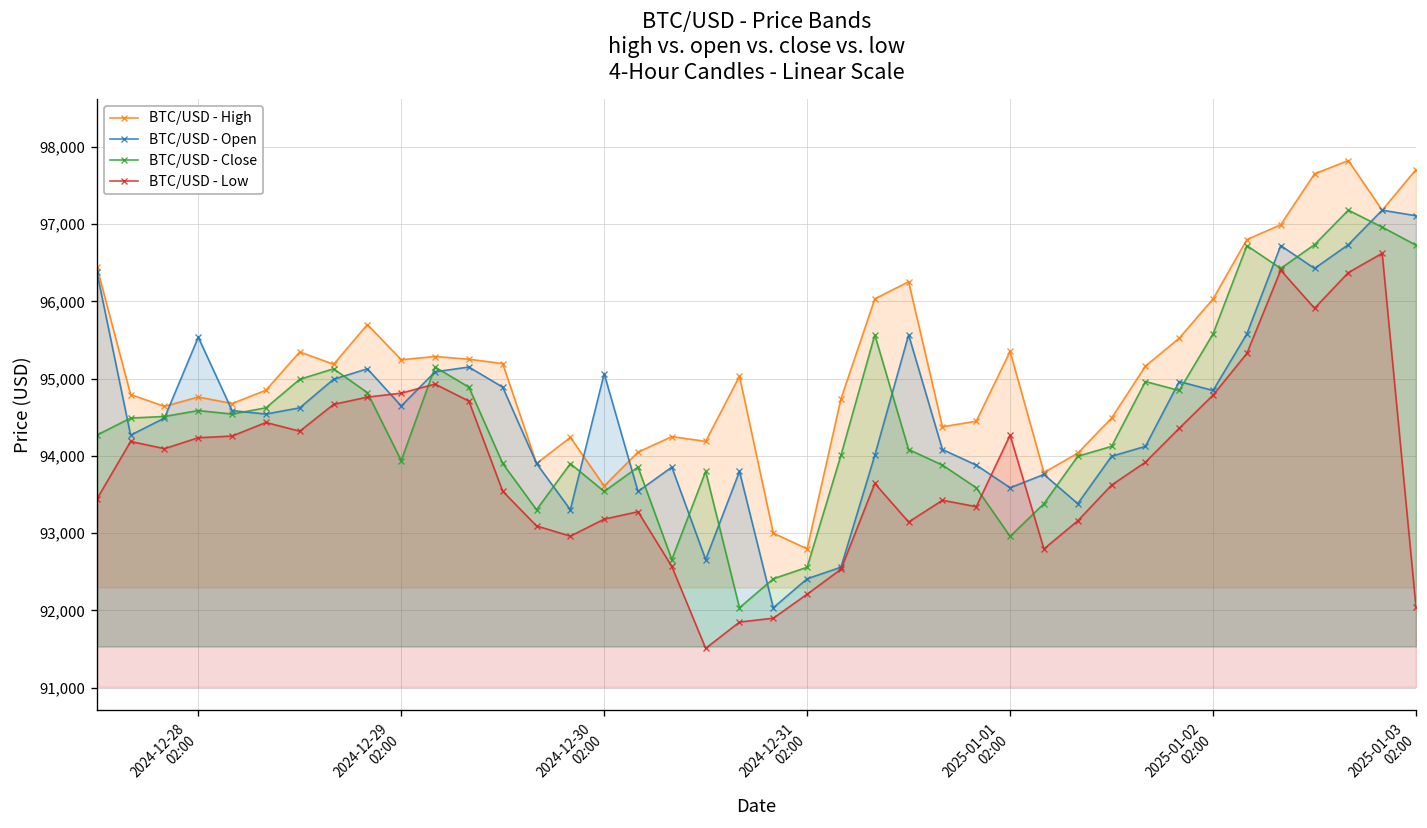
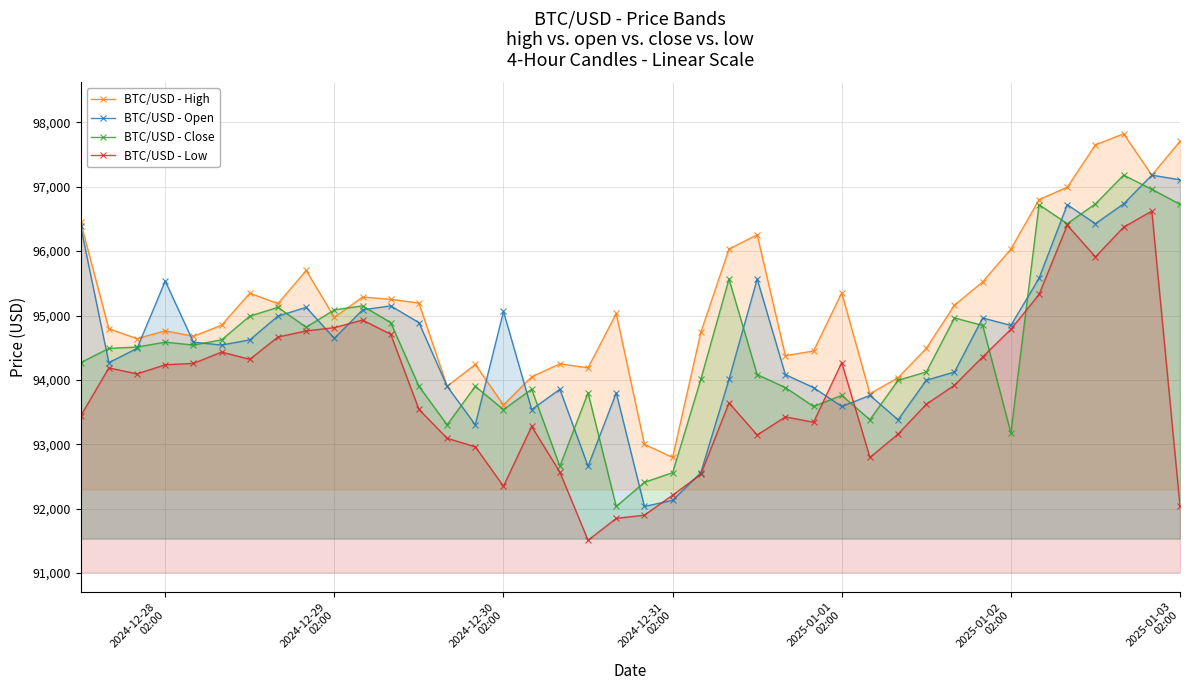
  {
    "BTC/USD - High": {
      "2024-12-28 02:00": "94,800",
-     "2024-12-29 02:00": "95,200",
+     "2024-12-29 02:00": "95,000",
      "2024-12-30 02:00": "93,600",
      "2024-12-31 02:00": "92,800",
      "2025-01-01 02:00": "95,400",
      "2025-01-02 02:00": "96,000",
      "2025-01-03 02:00": "97,700"
    },
    "BTC/USD - Open": {
      "2024-12-28 02:00": "95,500",
      "2024-12-29 02:00": "94,600",
      "2024-12-30 02:00": "95,100",
-     "2024-12-31 02:00": "92,400",
+     "2024-12-31 02:00": "92,100",
      "2025-01-01 02:00": "93,600",
      "2025-01-02 02:00": "94,800",
      "2025-01-03 02:00": "97,100"
    },
    "BTC/USD - Close": {
      "2024-12-28 02:00": "94,600",
-     "2024-12-29 02:00": "93,900",
+     "2024-12-29 02:00": "95,100",
      "2024-12-30 02:00": "93,500",
      "2024-12-31 02:00": "92,600",
-     "2025-01-01 02:00": "93,000",
-     "2025-01-02 02:00": "95,600",
+     "2025-01-01 02:00": "93,800",
+     "2025-01-02 02:00": "93,200",
      "2025-01-03 02:00": "96,700"
    },
    "BTC/USD - Low": {
      "2024-12-28 02:00": "94,200",
      "2024-12-29 02:00": "94,800",
-     "2024-12-30 02:00": "93,200",
+     "2024-12-30 02:00": "92,300",
      "2024-12-31 02:00": "92,200",
      "2025-01-01 02:00": "94,300",
      "2025-01-02 02:00": "94,800",
      "2025-01-03 02:00": "92,000"
    }
  }
